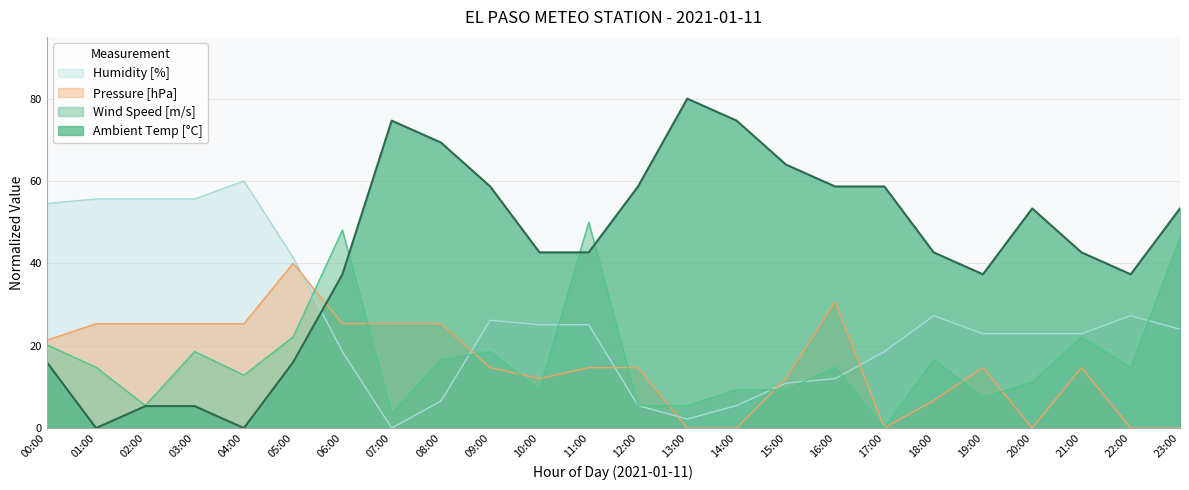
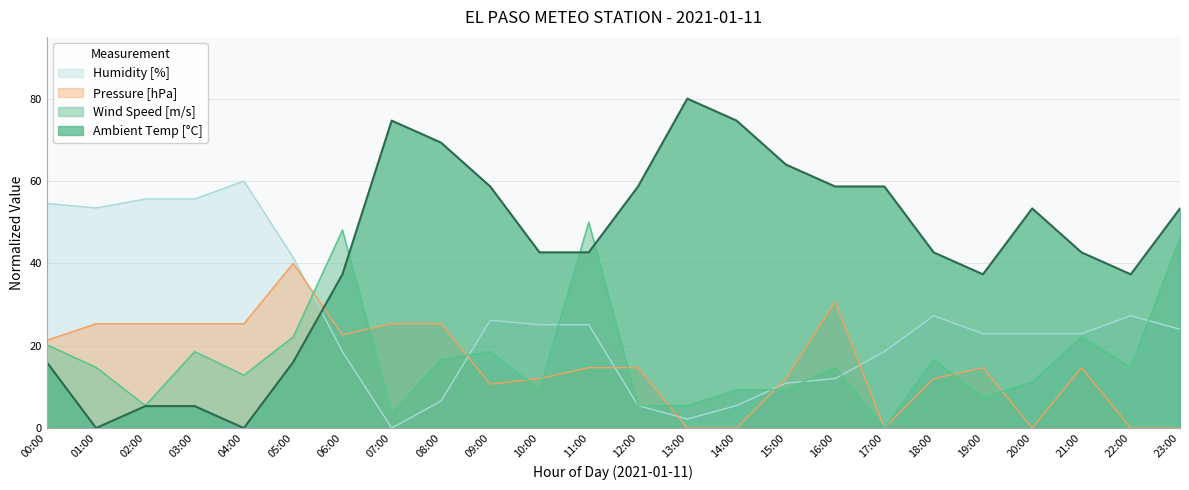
  {
    "Humidity [%]": {
      "00:00": 55,
-     "01:00": 56,
+     "01:00": 53,
      "02:00": 56,
      "03:00": 56,
      "04:00": 60,
      "05:00": 41,
      "06:00": 19,
      "07:00": 0,
      "08:00": 7,
      "09:00": 26,
      "10:00": 25,
      "11:00": 25,
      "13:00": 2,
      "14:00": 5,
      "15:00": 11,
      "16:00": 12,
      "17:00": 19,
      "18:00": 27,
      "19:00": 23,
      "20:00": 23,
      "21:00": 23,
      "22:00": 27,
      "23:00": 24
    },
    "Pressure [hPa]": {
      "00:00": 21,
      "01:00": 25,
      "02:00": 25,
      "03:00": 25,
      "04:00": 25,
      "05:00": 40,
-     "06:00": 25,
+     "06:00": 23,
      "07:00": 25,
      "08:00": 25,
-     "09:00": 15,
+     "09:00": 11,
      "10:00": 12,
      "11:00": 15,
      "12:00": 15,
      "13:00": 0,
      "14:00": 0,
      "15:00": 12,
      "16:00": 31,
-     "18:00": 7,
+     "18:00": 12,
      "19:00": 15,
      "20:00": 0,
      "21:00": 15,
      "22:00": 0,
      "23:00": 0
    }
  }
